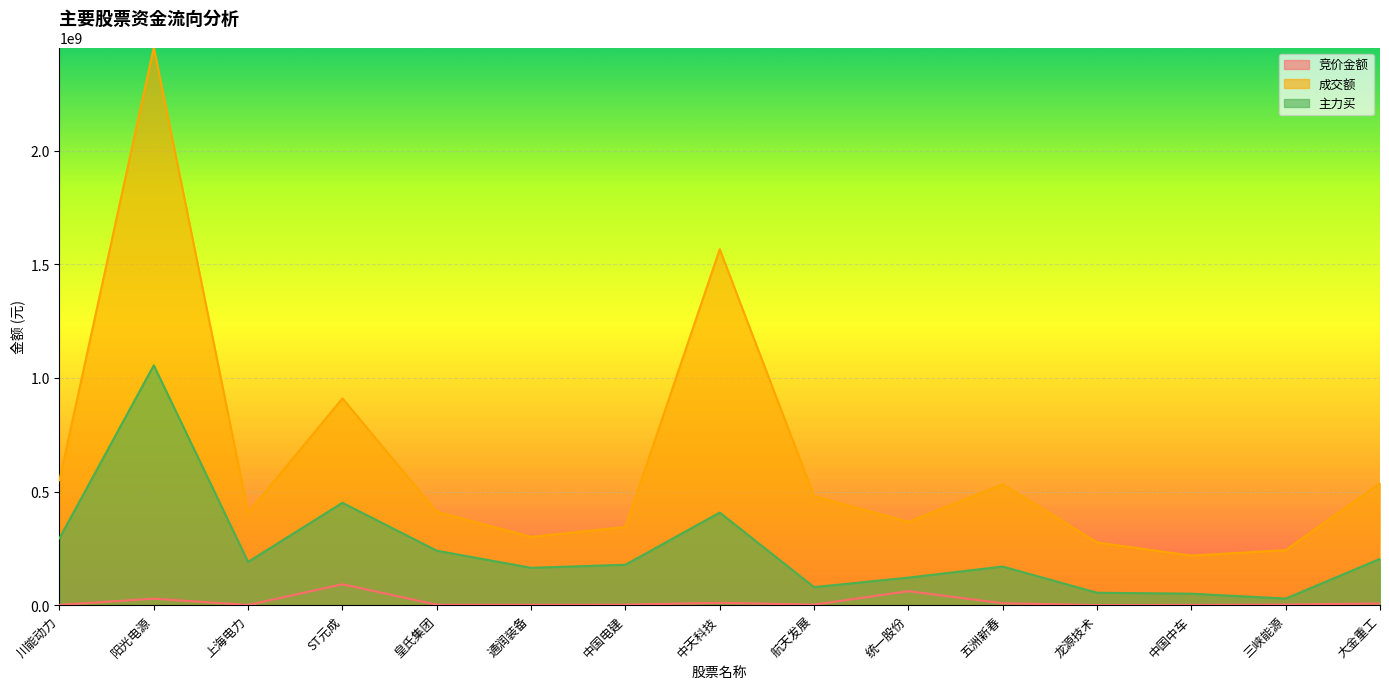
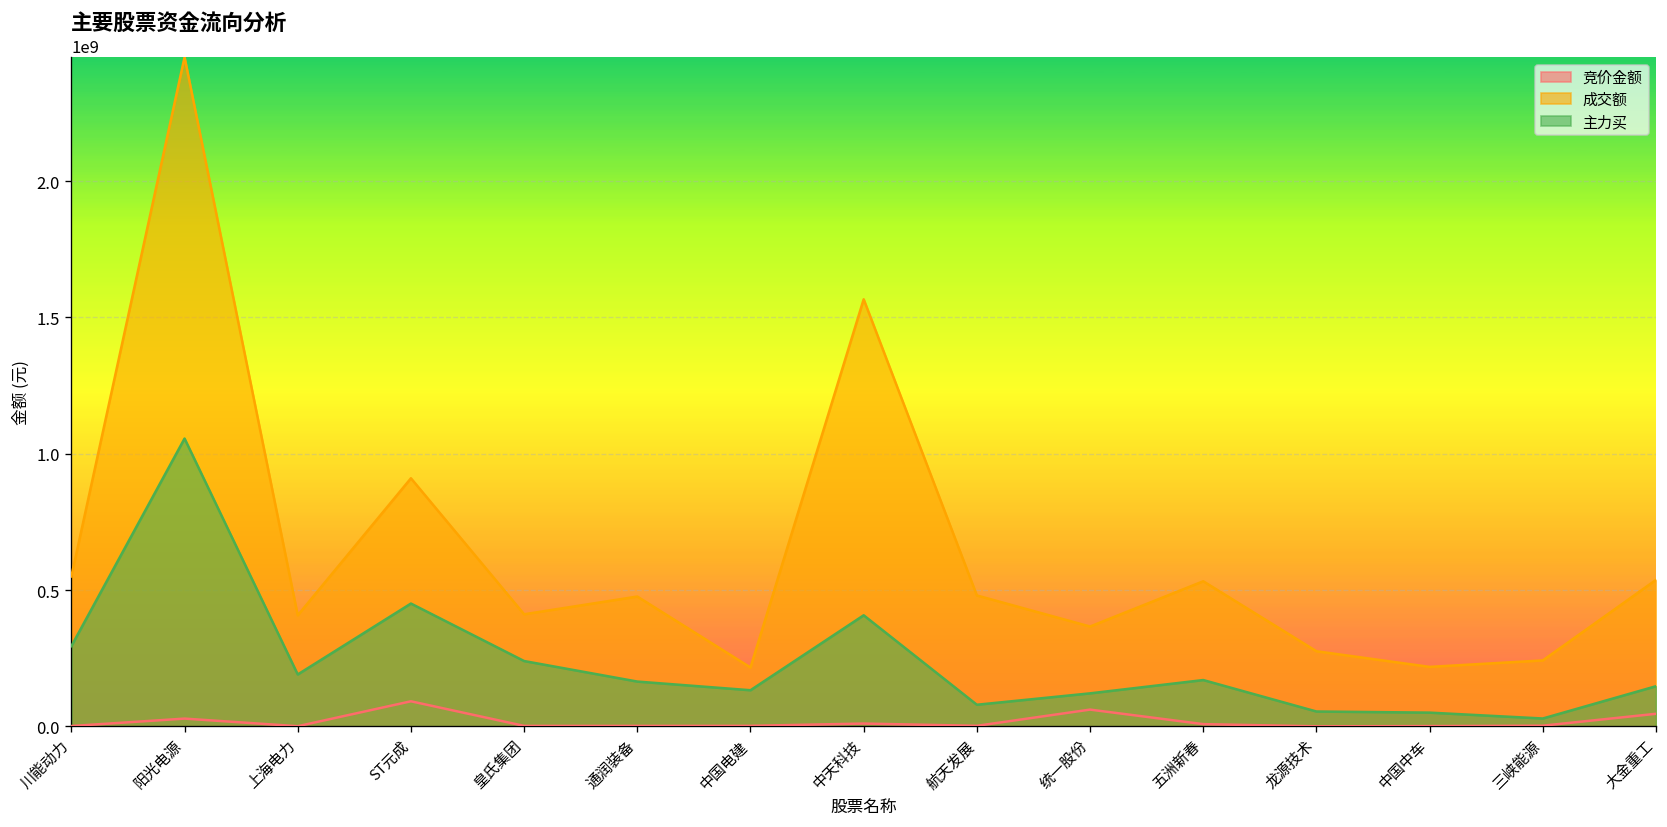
  {
    "竞价金额": {
      "川能动力": 0,
      "阳光电源": 30000000,
      "上海电力": 0,
      "ST元成": 90000000,
      "皇氏集团": 0,
      "通润装备": 0,
      "中国电建": 0,
      "中天科技": 10000000,
      "航天发展": 0,
      "统一股份": 60000000,
      "五洲新春": 10000000,
      "龙源技术": 0,
      "中国中车": 0,
      "三峡能源": 0,
-     "大金重工": 10000000
+     "大金重工": 50000000
    },
    "成交额": {
      "川能动力": 550000000,
      "阳光电源": 2450000000,
      "上海电力": 410000000,
      "ST元成": 910000000,
      "皇氏集团": 410000000,
-     "通润装备": 300000000,
-     "中国电建": 340000000,
+     "通润装备": 480000000,
+     "中国电建": 220000000,
      "中天科技": 1570000000,
      "航天发展": 480000000,
      "统一股份": 370000000,
      "五洲新春": 530000000,
      "龙源技术": 280000000,
      "中国中车": 220000000,
      "三峡能源": 240000000,
      "大金重工": 540000000
    },
    "主力买": {
      "川能动力": 290000000,
      "阳光电源": 1060000000,
      "上海电力": 190000000,
      "ST元成": 450000000,
      "皇氏集团": 240000000,
      "通润装备": 160000000,
-     "中国电建": 180000000,
+     "中国电建": 130000000,
      "中天科技": 410000000,
      "航天发展": 80000000,
      "统一股份": 120000000,
      "五洲新春": 170000000,
      "龙源技术": 50000000,
      "中国中车": 50000000,
      "三峡能源": 30000000,
-     "大金重工": 200000000
+     "大金重工": 150000000
    }
  }
